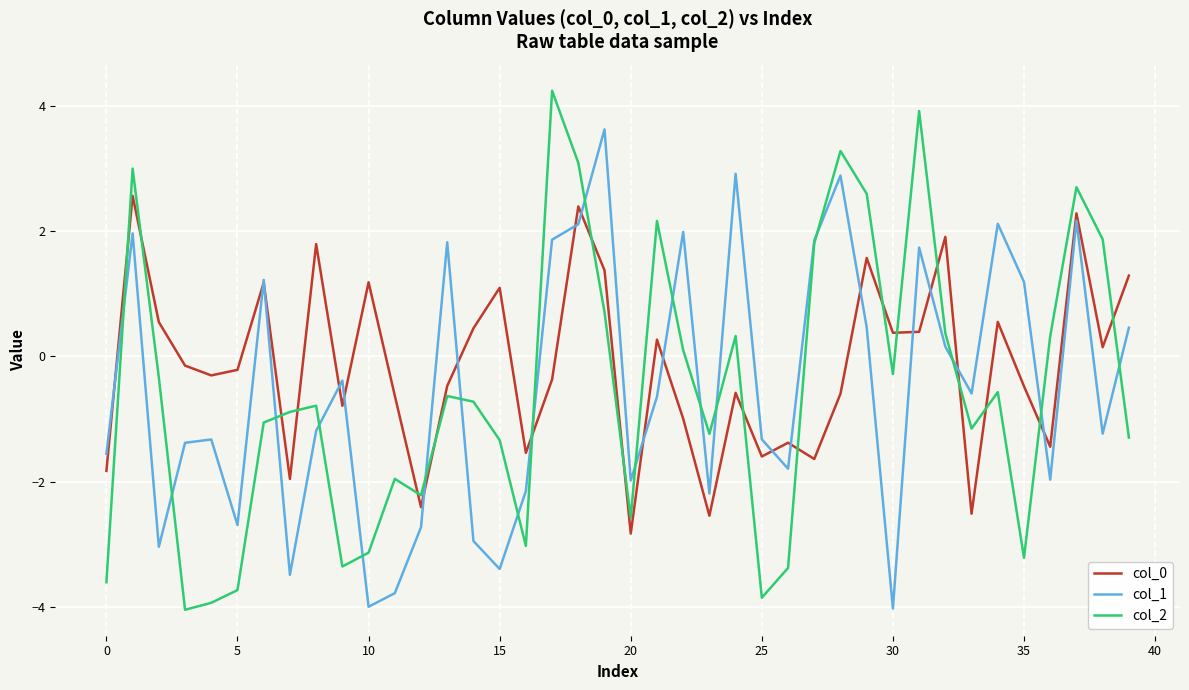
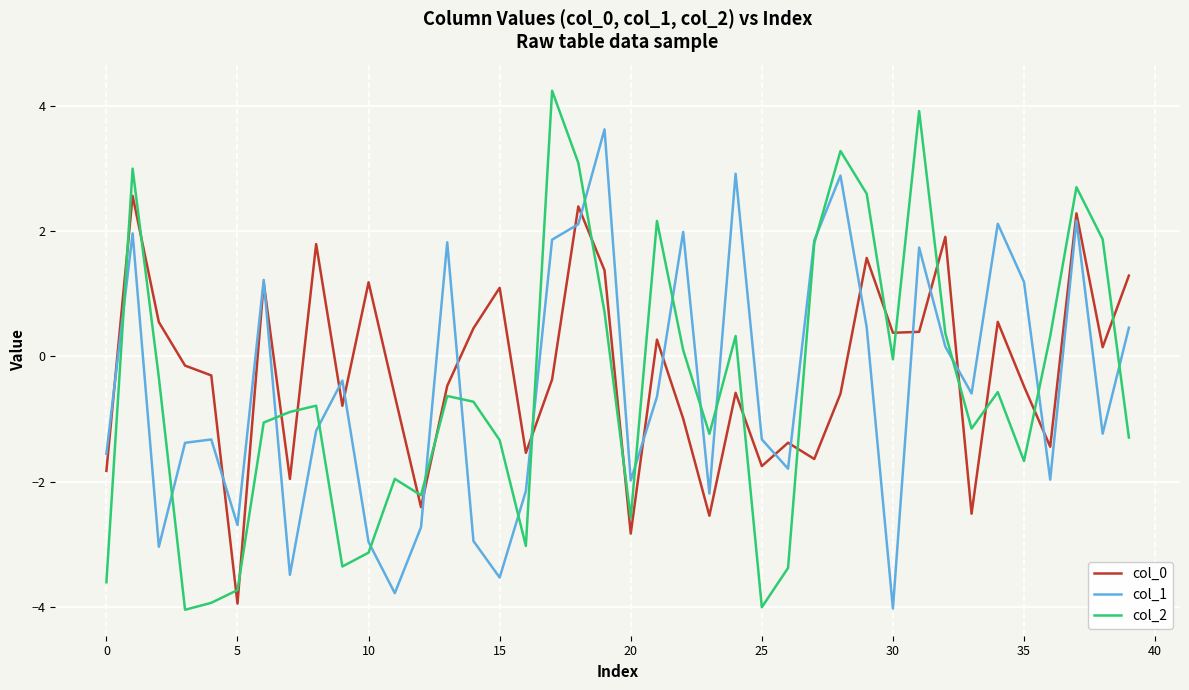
  {
    "col_0": {
      "0": -1.8,
-     "5": -0.2,
+     "5": -3.9,
      "10": 1.2,
      "15": 1.1,
      "20": -2.8,
-     "25": -1.6,
+     "25": -1.8,
      "30": 0.4,
      "35": -0.5
    },
    "col_1": {
      "0": -1.6,
      "5": -2.7,
-     "10": -4.0,
-     "15": -3.4,
+     "10": -3.0,
+     "15": -3.5,
      "20": -2.0,
      "25": -1.3,
      "30": -4.0,
      "35": 1.2
    },
    "col_2": {
      "0": -3.6,
      "5": -3.7,
      "10": -3.1,
      "15": -1.3,
      "20": -2.6,
-     "25": -3.9,
-     "30": -0.3,
-     "35": -3.2
+     "25": -4.0,
+     "30": 0.0,
+     "35": -1.7
    }
  }
